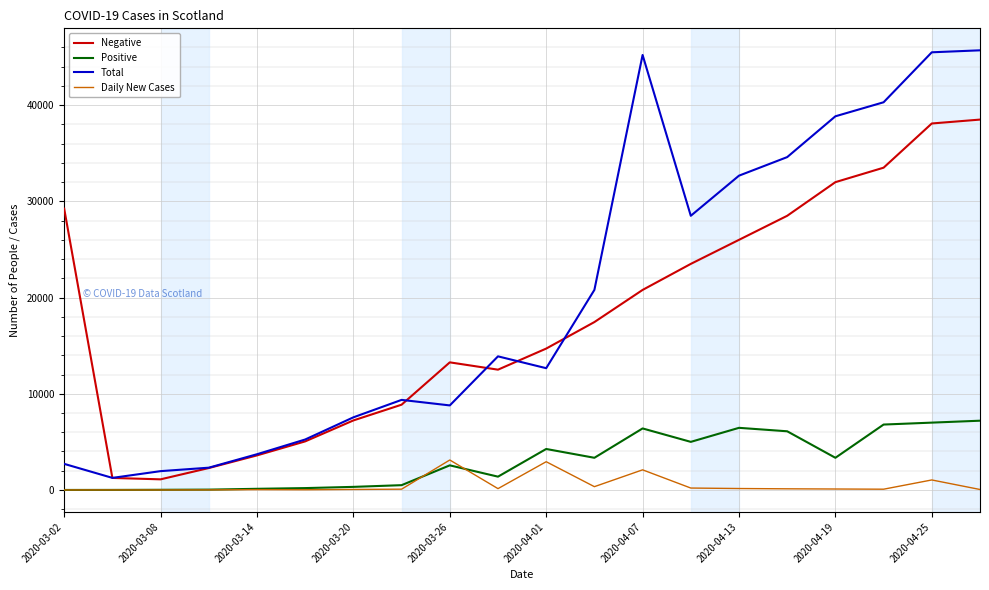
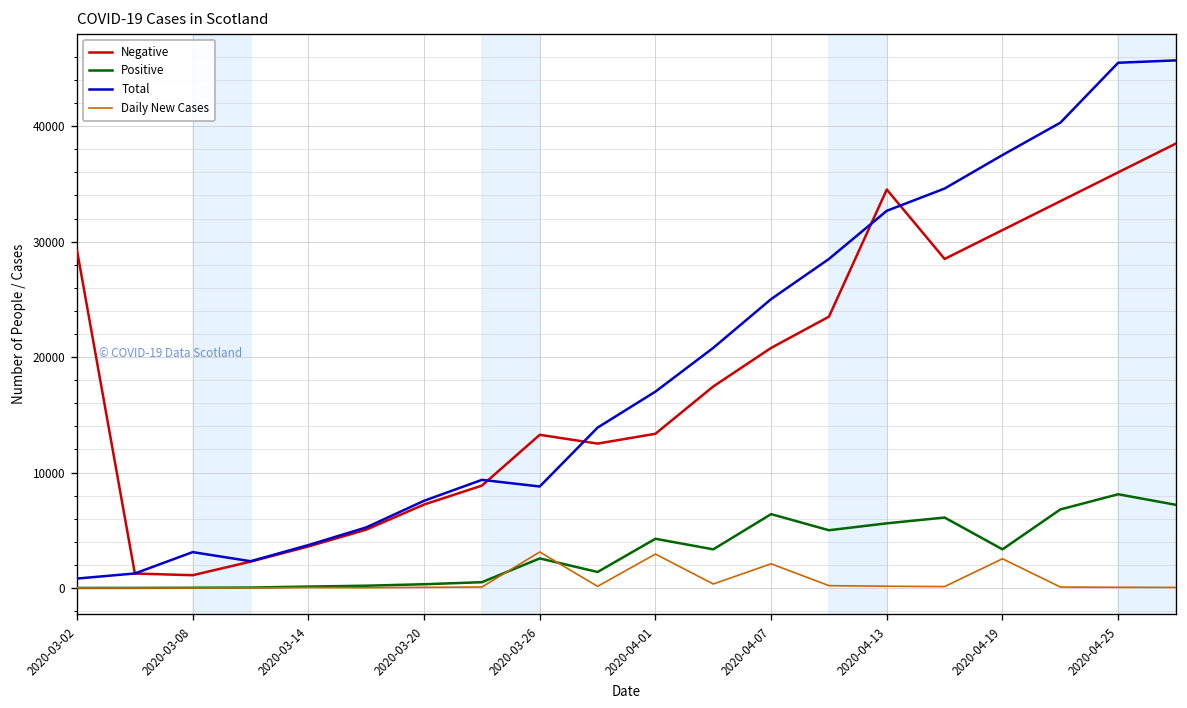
  {
    "Negative": {
      "2020-03-02": 29000,
      "2020-03-08": 1000,
      "2020-03-20": 7000,
      "2020-03-26": 13000,
-     "2020-04-01": 15000,
+     "2020-04-01": 13000,
      "2020-04-07": 21000,
-     "2020-04-13": 26000,
-     "2020-04-19": 32000,
-     "2020-04-25": 38000
+     "2020-04-13": 35000,
+     "2020-04-19": 31000,
+     "2020-04-25": 36000
    },
    "Positive": {
      "2020-03-26": 3000,
      "2020-04-01": 4000,
      "2020-04-07": 6000,
-     "2020-04-13": 6500,
+     "2020-04-13": 5600,
      "2020-04-19": 3000,
-     "2020-04-25": 7000
+     "2020-04-25": 8000
    },
    "Total": {
-     "2020-03-02": 3000,
-     "2020-03-08": 2000,
+     "2020-03-02": 1000,
+     "2020-03-08": 3000,
      "2020-03-20": 8000,
      "2020-03-26": 9000,
-     "2020-04-01": 13000,
-     "2020-04-07": 45000,
+     "2020-04-01": 17000,
+     "2020-04-07": 25000,
      "2020-04-13": 33000,
-     "2020-04-19": 39000,
+     "2020-04-19": 38000,
      "2020-04-25": 45000
    },
    "Daily New Cases": {
      "2020-03-26": 3000,
      "2020-04-01": 3000,
      "2020-04-07": 2000,
      "2020-04-13": 0,
-     "2020-04-19": 0,
-     "2020-04-25": 1000
+     "2020-04-19": 3000,
+     "2020-04-25": 0
    }
  }
